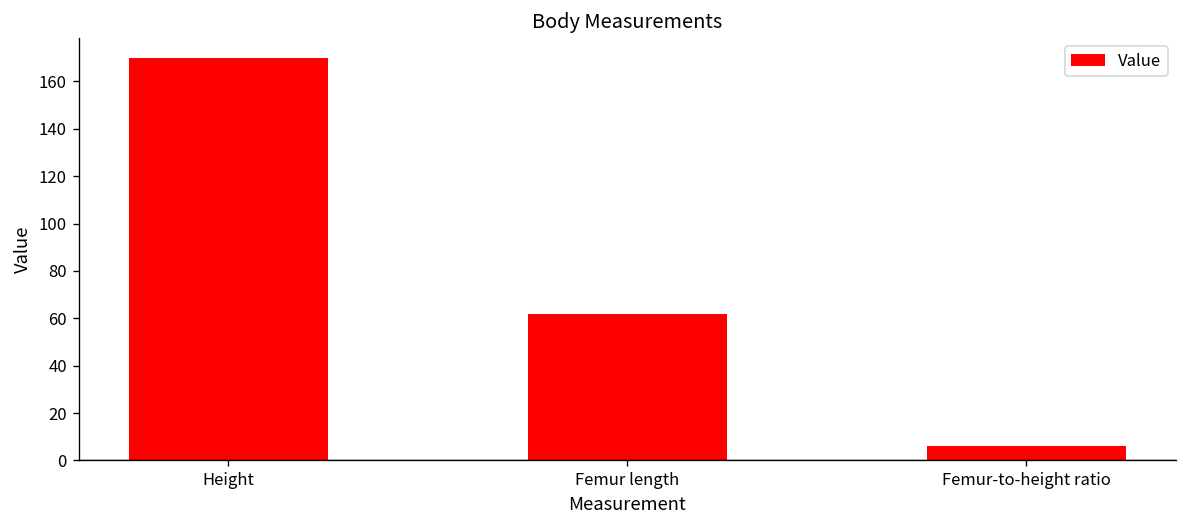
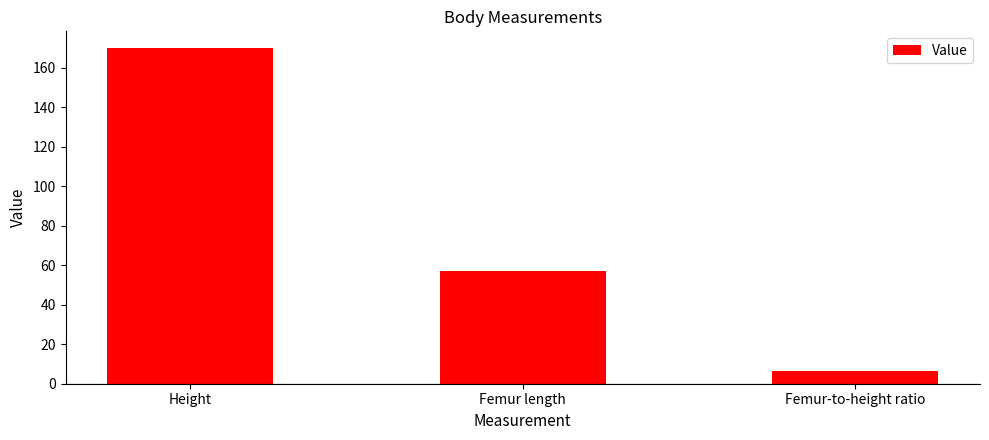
  {
    "Height": 170,
-   "Femur length": 62,
+   "Femur length": 57,
    "Femur-to-height ratio": 6
  }
